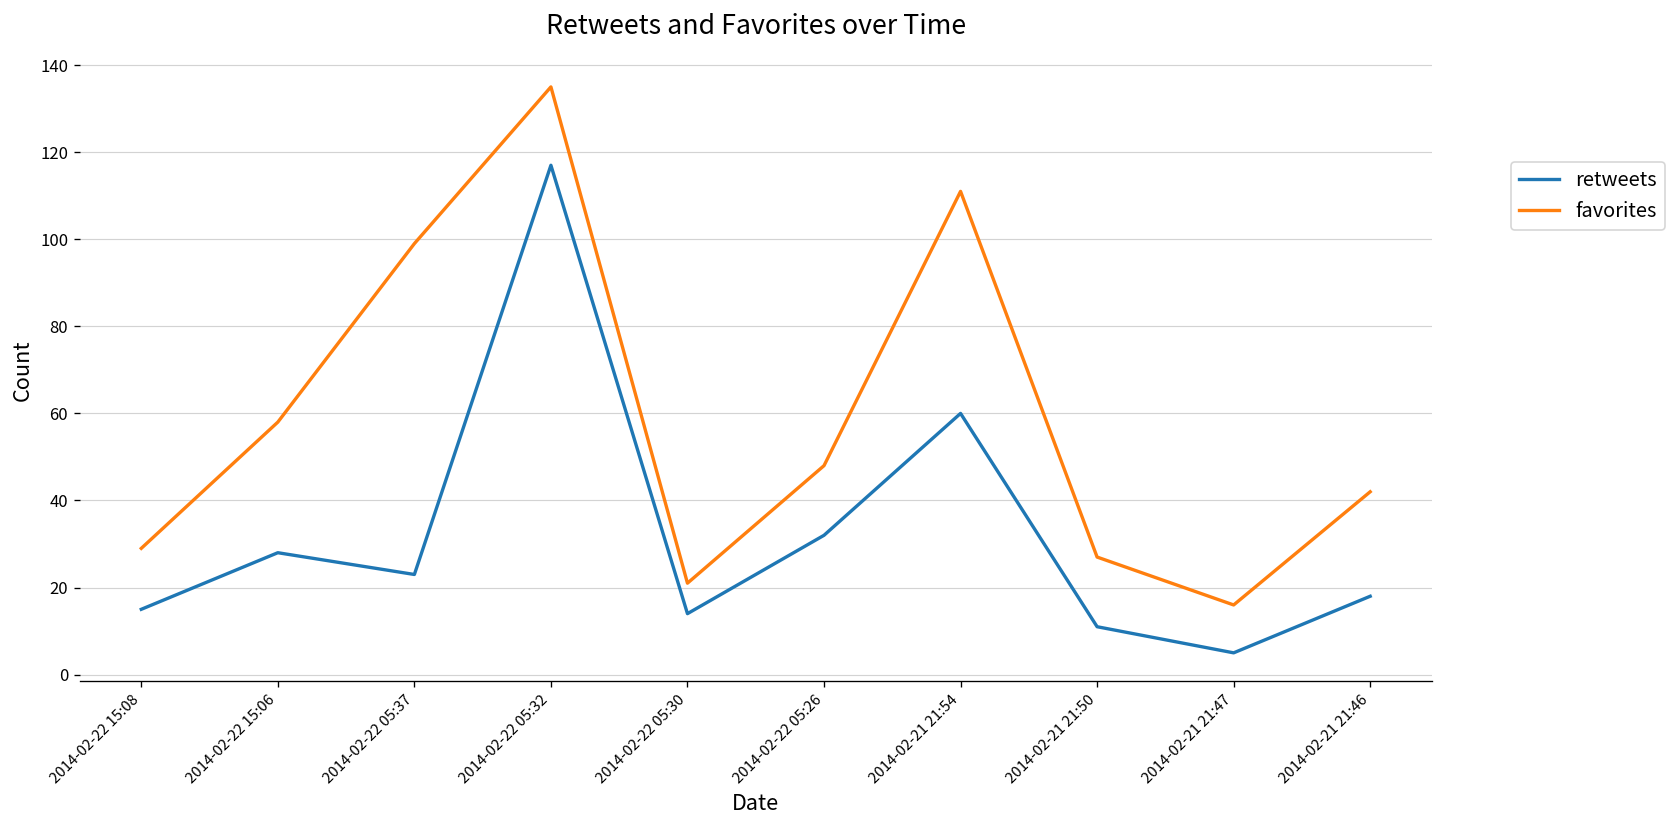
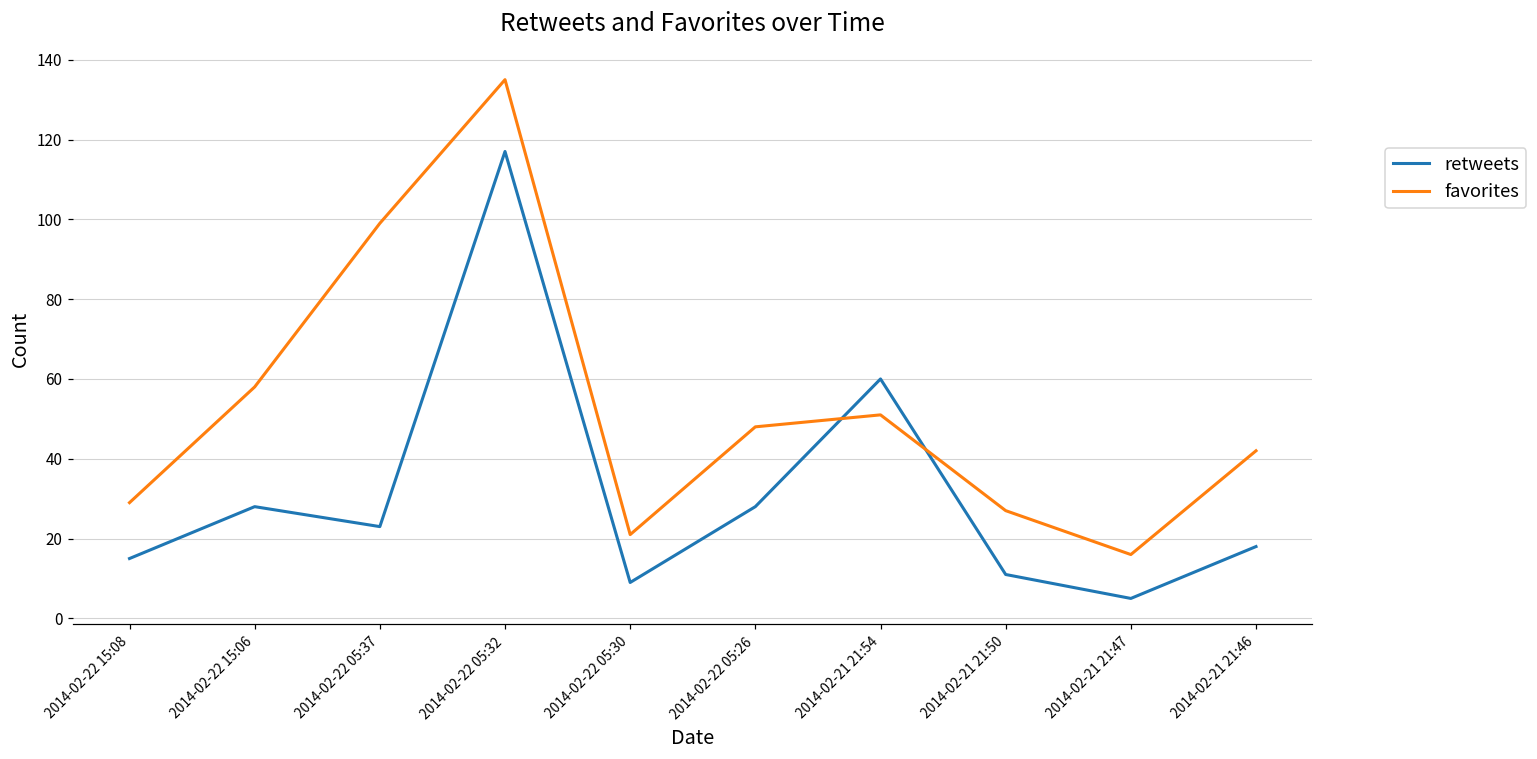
  {
    "retweets": {
      "2014-02-22 15:08": 15,
      "2014-02-22 15:06": 28,
      "2014-02-22 05:37": 23,
      "2014-02-22 05:32": 117,
-     "2014-02-22 05:30": 14,
-     "2014-02-22 05:26": 32,
+     "2014-02-22 05:30": 9,
+     "2014-02-22 05:26": 28,
      "2014-02-21 21:54": 60,
      "2014-02-21 21:50": 11,
      "2014-02-21 21:47": 5,
      "2014-02-21 21:46": 18
    },
    "favorites": {
      "2014-02-22 15:08": 29,
      "2014-02-22 15:06": 58,
      "2014-02-22 05:37": 99,
      "2014-02-22 05:32": 135,
      "2014-02-22 05:30": 21,
      "2014-02-22 05:26": 48,
-     "2014-02-21 21:54": 111,
+     "2014-02-21 21:54": 51,
      "2014-02-21 21:50": 27,
      "2014-02-21 21:47": 16,
      "2014-02-21 21:46": 42
    }
  }
